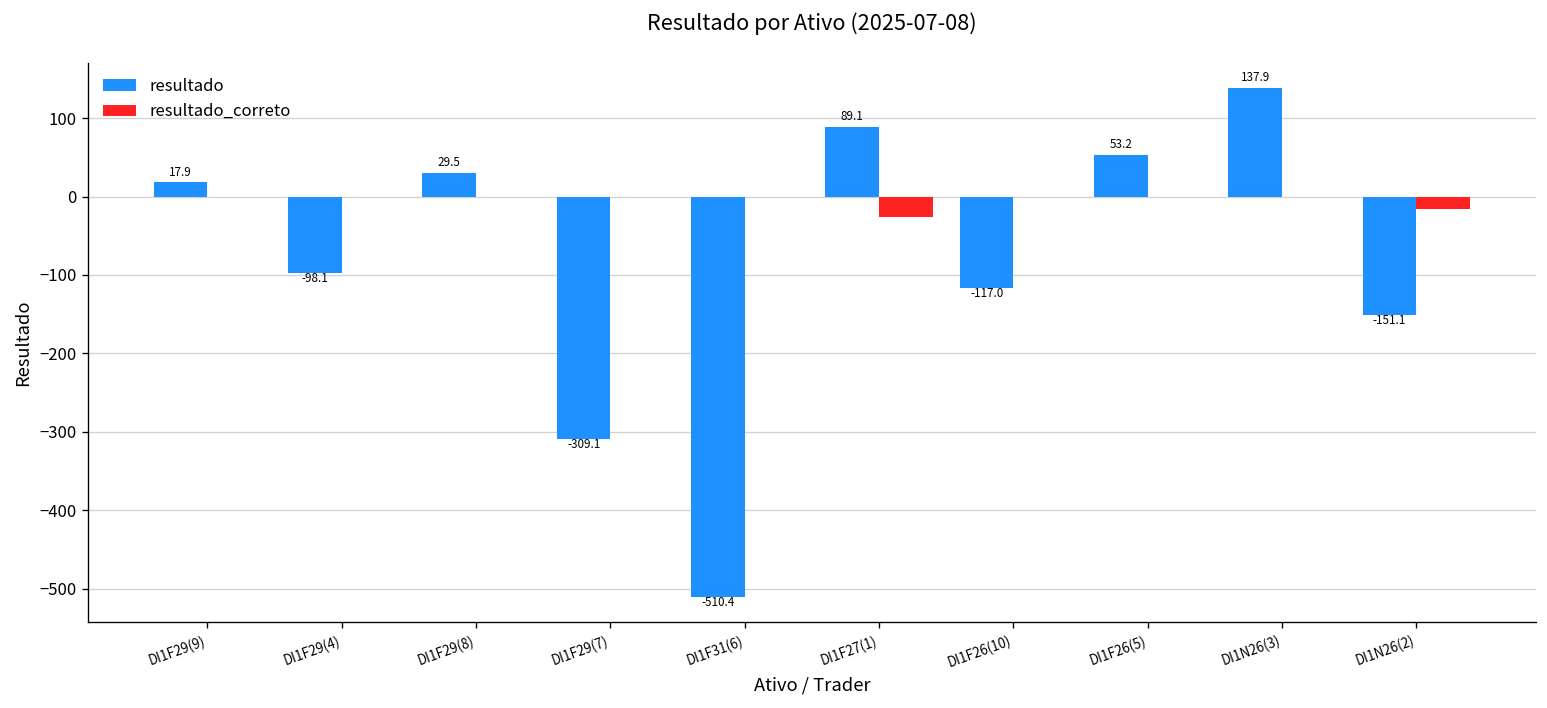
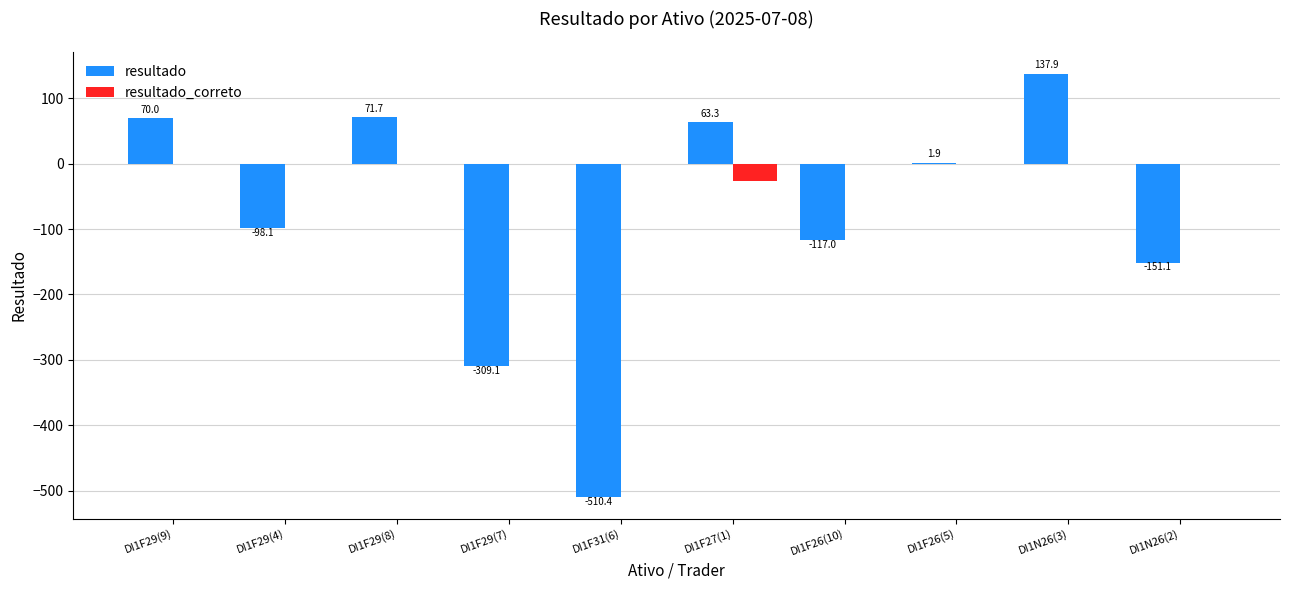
  {
    "resultado": {
-     "DI1F29(9)": 17.9,
+     "DI1F29(9)": 70.0,
      "DI1F29(4)": -98.1,
-     "DI1F29(8)": 29.5,
+     "DI1F29(8)": 71.7,
      "DI1F29(7)": -309.1,
      "DI1F31(6)": -510.4,
-     "DI1F27(1)": 89.1,
+     "DI1F27(1)": 63.3,
      "DI1F26(10)": -117.0,
-     "DI1F26(5)": 53.2,
+     "DI1F26(5)": 1.9,
      "DI1N26(3)": 137.9,
      "DI1N26(2)": -151.1
    },
    "resultado_correto": {
      "DI1F29(9)": 0,
      "DI1F29(4)": 0,
      "DI1F29(8)": 0,
      "DI1F29(7)": 0,
      "DI1F27(1)": -30,
      "DI1F26(10)": 0,
      "DI1F26(5)": 0,
-     "DI1N26(2)": -20
+     "DI1N26(2)": 0
    }
  }
